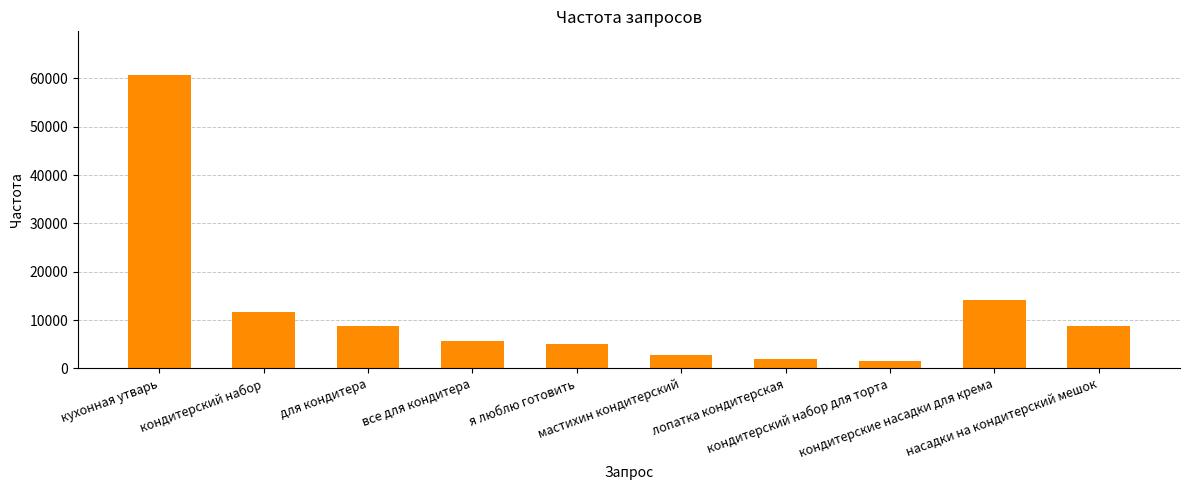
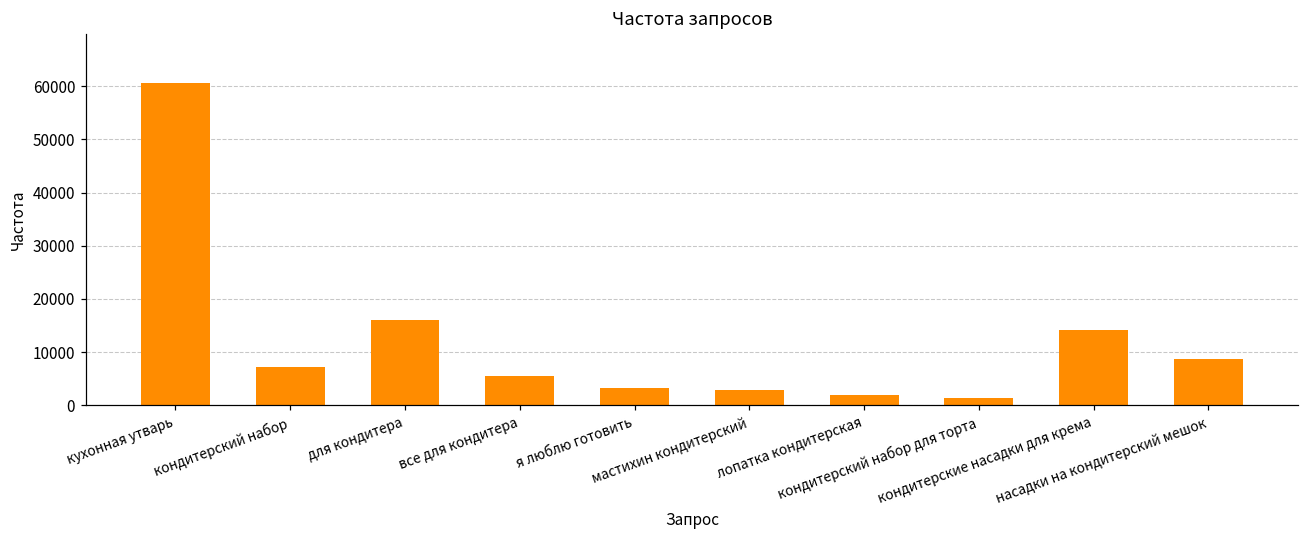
  {
    "кухонная утварь": 61000,
-   "кондитерский набор": 12000,
-   "для кондитера": 9000,
+   "кондитерский набор": 7000,
+   "для кондитера": 16000,
    "все для кондитера": 6000,
-   "я люблю готовить": 5000,
+   "я люблю готовить": 3000,
    "мастихин кондитерский": 3000,
    "лопатка кондитерская": 2000,
    "кондитерский набор для торта": 1000,
    "кондитерские насадки для крема": 14000,
    "насадки на кондитерский мешок": 9000
  }
